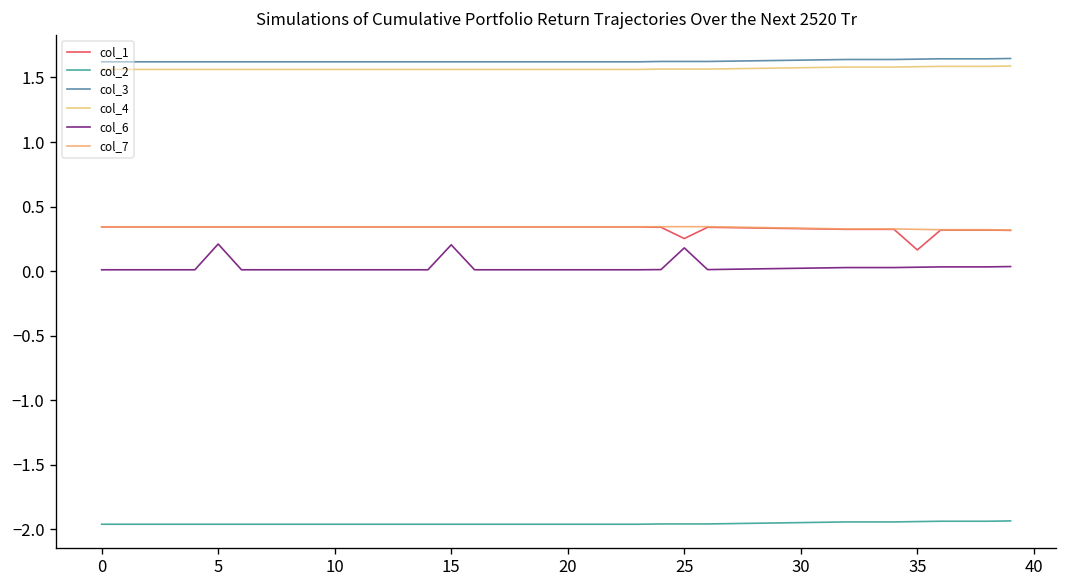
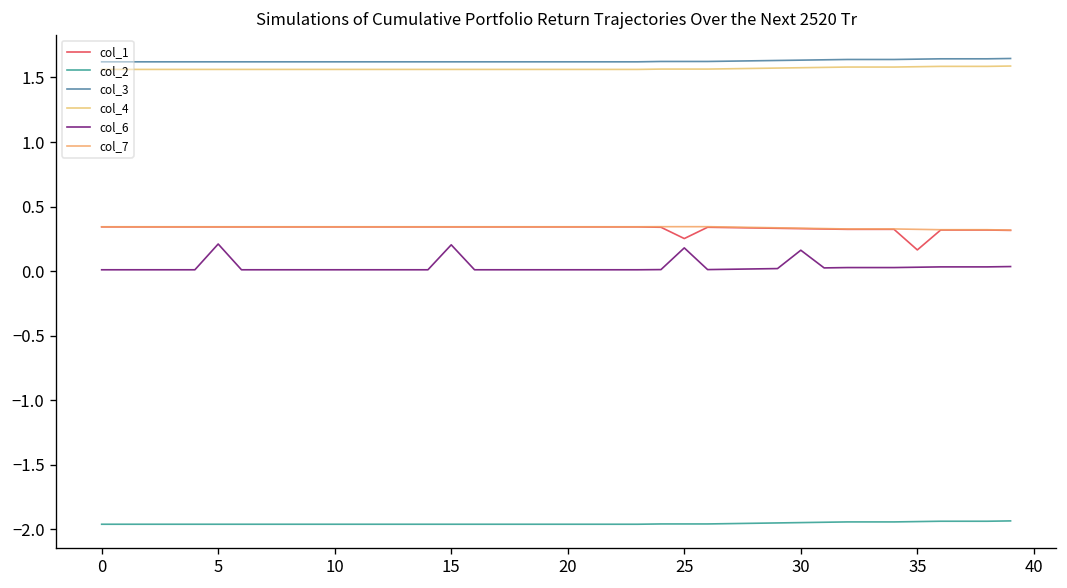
  {
    "col_1": {
      "25": 0.25,
      "35": 0.16
    },
    "col_6": {
      "0": 0.01,
      "5": 0.21,
      "10": 0.01,
      "15": 0.20,
      "20": 0.01,
      "25": 0.18,
-     "30": 0.02,
+     "30": 0.16,
      "35": 0.03
    }
  }
